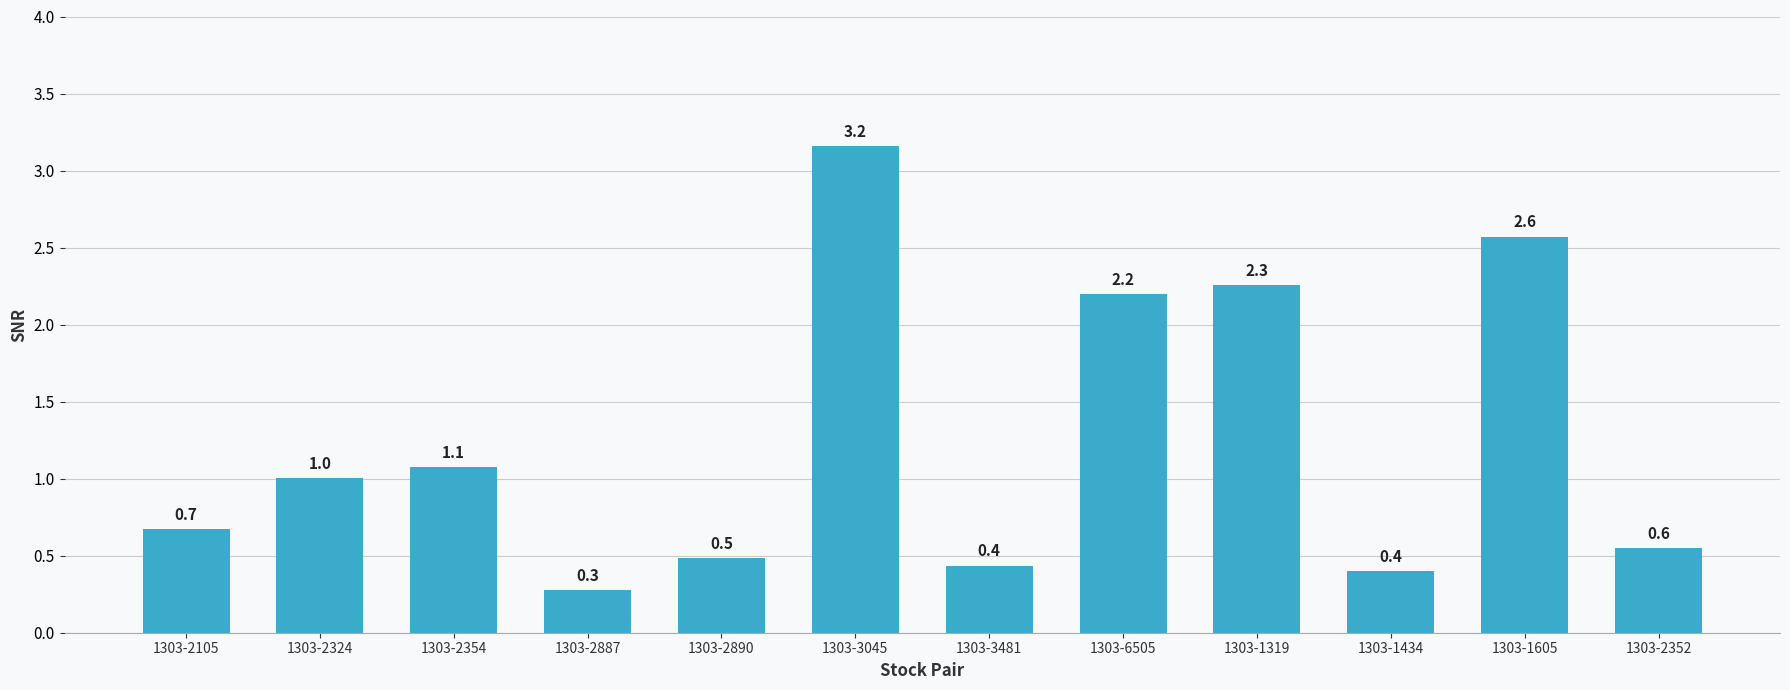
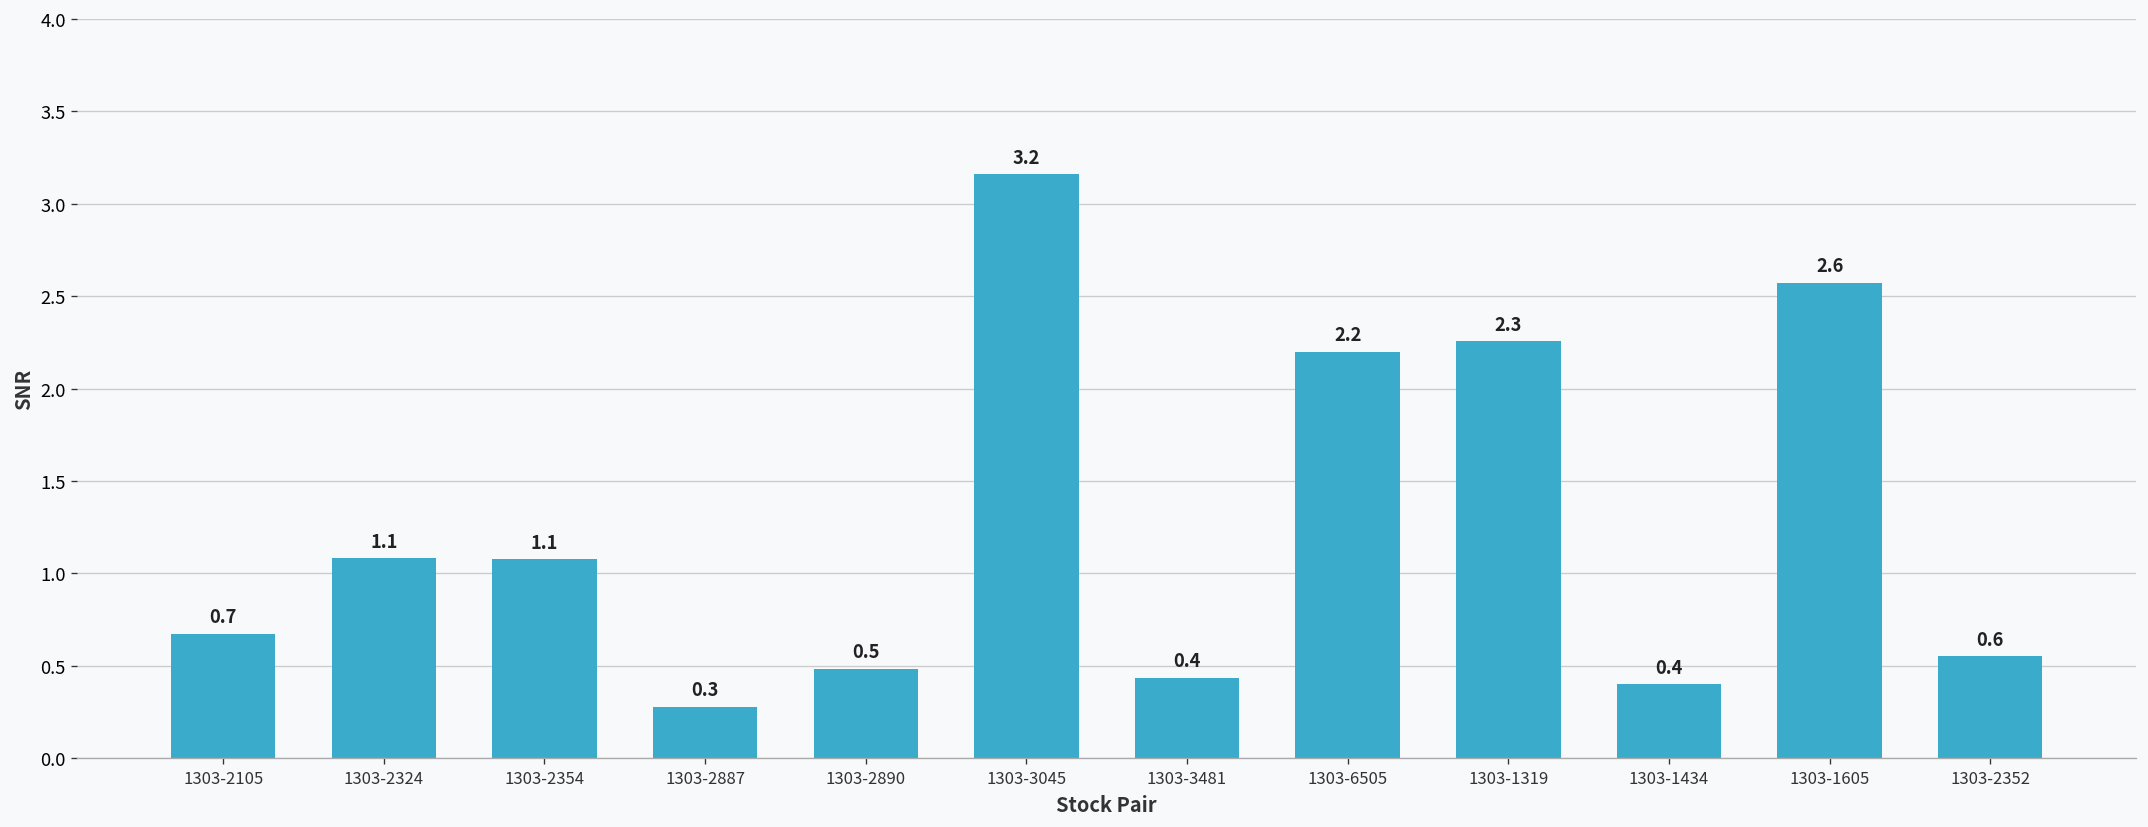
  {
    "1303-2105": 0.7,
-   "1303-2324": 1.0,
+   "1303-2324": 1.1,
    "1303-2354": 1.1,
    "1303-2887": 0.3,
    "1303-2890": 0.5,
    "1303-3045": 3.2,
    "1303-3481": 0.4,
    "1303-6505": 2.2,
    "1303-1319": 2.3,
    "1303-1434": 0.4,
    "1303-1605": 2.6,
    "1303-2352": 0.6
  }
